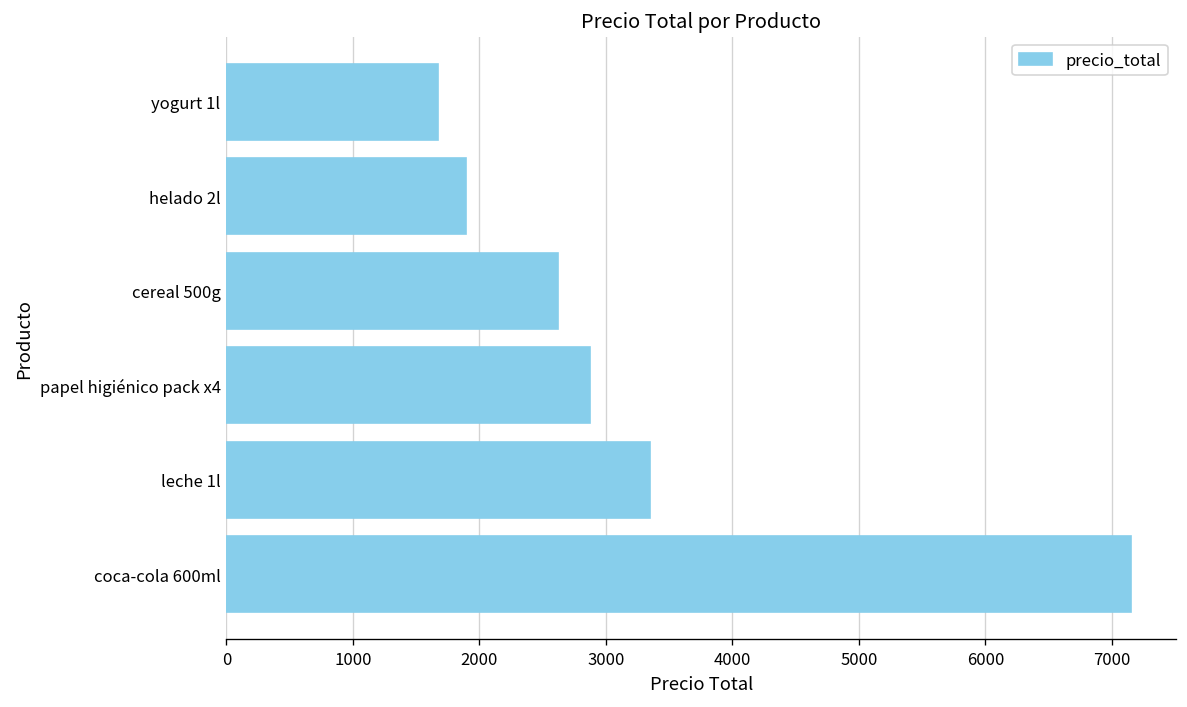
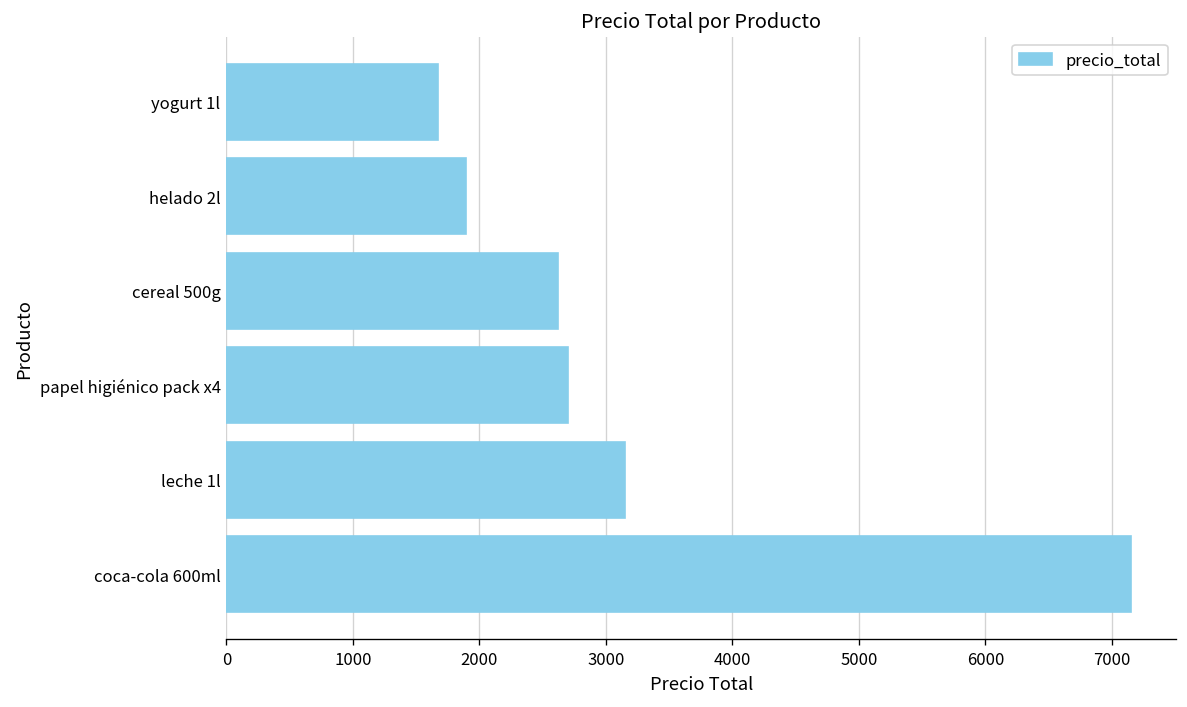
  {
    "yogurt 1l": 1670,
    "helado 2l": 1900,
    "cereal 500g": 2620,
-   "papel higiénico pack x4": 2880,
-   "leche 1l": 3350,
+   "papel higiénico pack x4": 2700,
+   "leche 1l": 3150,
    "coca-cola 600ml": 7150
  }
